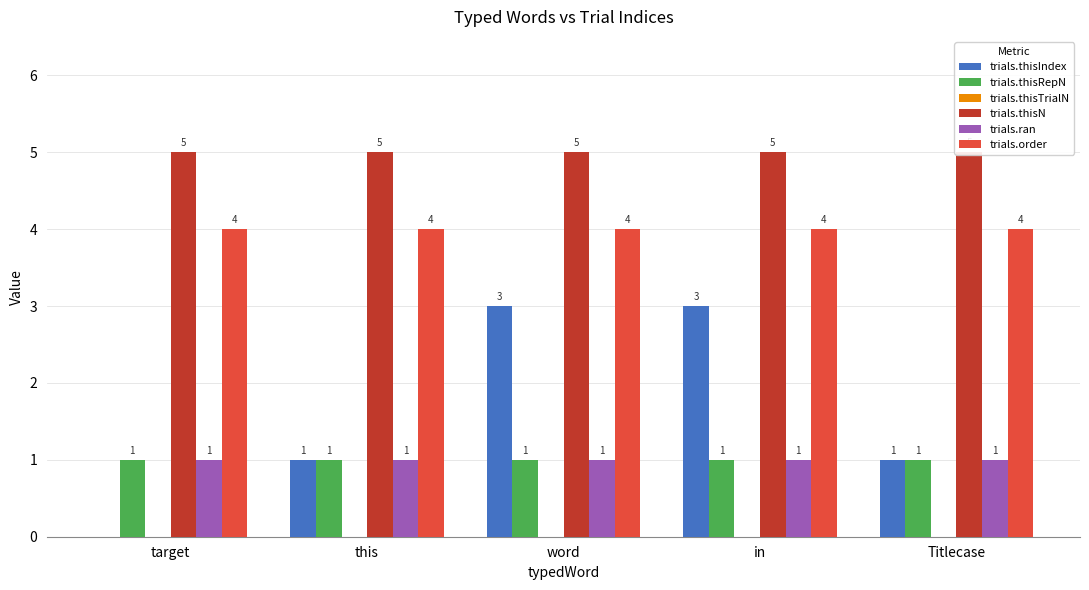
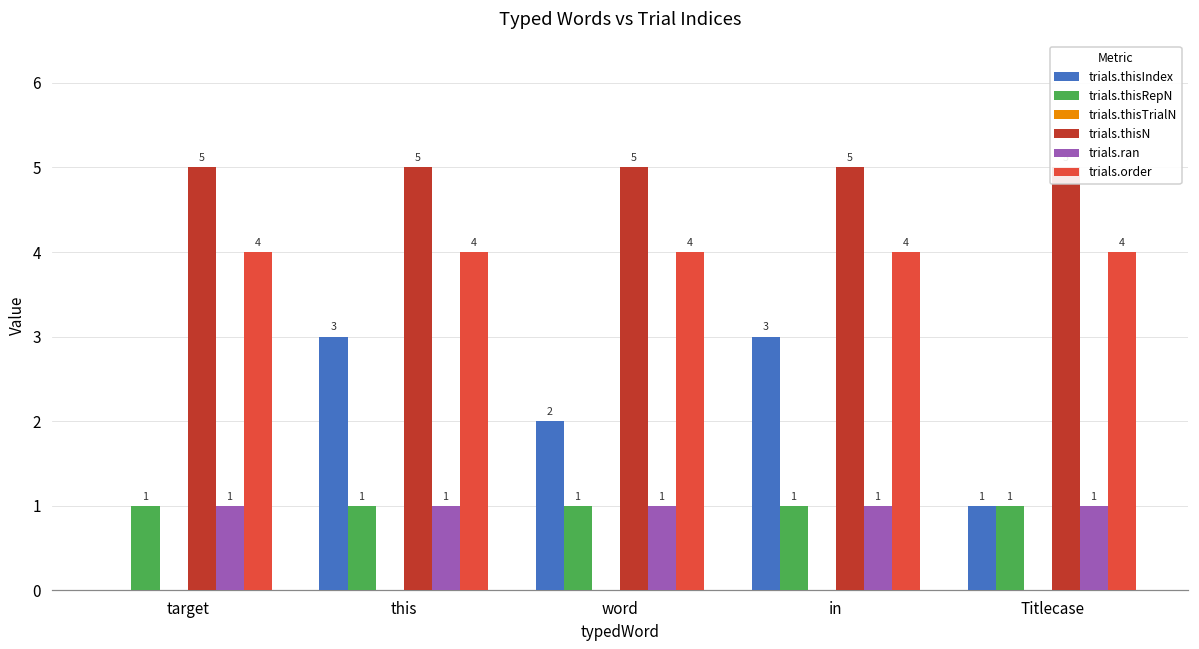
  {
    "trials.thisIndex": {
-     "this": 1,
-     "word": 3,
+     "this": 3,
+     "word": 2,
      "in": 3,
      "Titlecase": 1
    },
    "trials.thisRepN": {
      "target": 1,
      "this": 1,
      "word": 1,
      "in": 1,
      "Titlecase": 1
    },
    "trials.thisTrialN": {
      "target": 0.0,
      "this": 0.0,
      "word": 0.0,
      "in": 0.0,
      "Titlecase": 0.0
    },
    "trials.ran": {
      "target": 1,
      "this": 1,
      "word": 1,
      "in": 1,
      "Titlecase": 1
    }
  }
